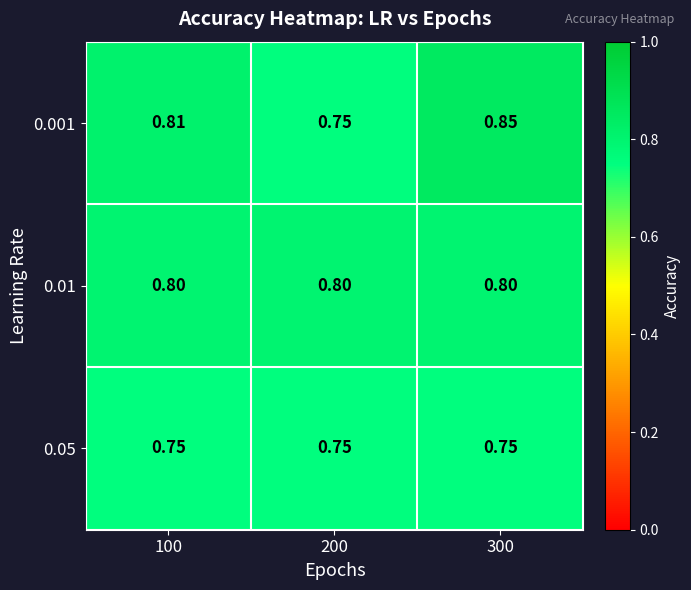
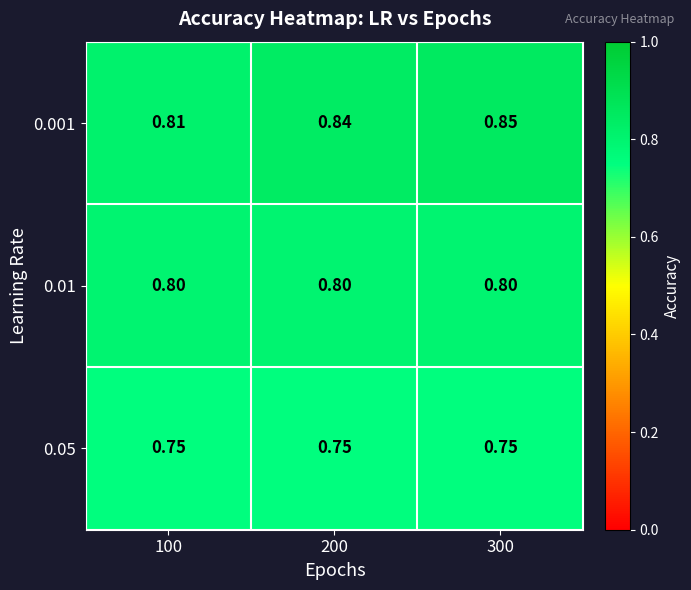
  {
    "0.001": {
      "100": 0.81,
-     "200": 0.75,
+     "200": 0.84,
      "300": 0.85
    },
    "0.01": {
      "100": 0.80,
      "200": 0.80,
      "300": 0.80
    },
    "0.05": {
      "100": 0.75,
      "200": 0.75,
      "300": 0.75
    }
  }
